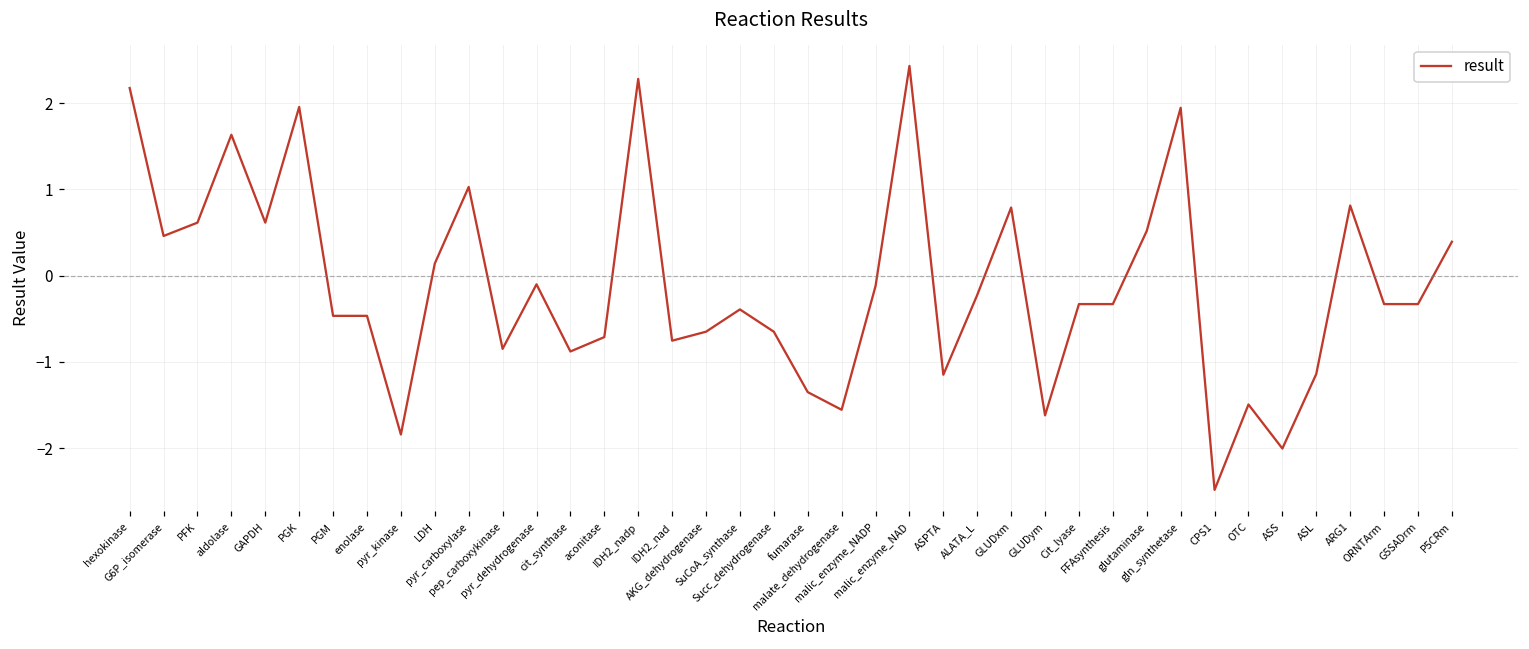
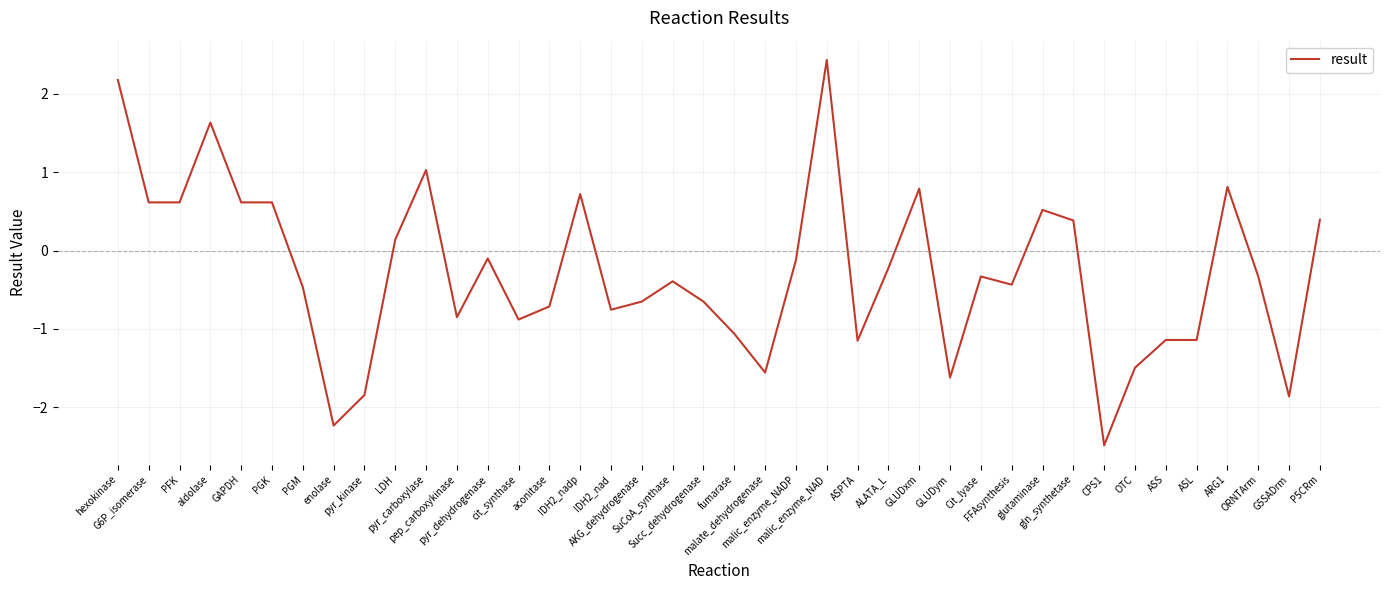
  {
    "hexokinase": 2.2,
-   "G6P_isomerase": 0.5,
+   "G6P_isomerase": 0.6,
    "PFK": 0.6,
    "aldolase": 1.6,
    "GAPDH": 0.6,
-   "PGK": 2.0,
+   "PGK": 0.6,
    "PGM": -0.5,
-   "enolase": -0.5,
+   "enolase": -2.2,
    "pyr_kinase": -1.8,
    "LDH": 0.1,
    "pyr_carboxylase": 1.0,
    "pep_carboxykinase": -0.8,
    "pyr_dehydrogenase": -0.1,
    "cit_synthase": -0.9,
    "aconitase": -0.7,
-   "IDH2_nadp": 2.3,
+   "IDH2_nadp": 0.7,
    "IDH2_nad": -0.8,
    "AKG_dehydrogenase": -0.7,
    "SuCoA_synthase": -0.4,
    "Succ_dehydrogenase": -0.7,
-   "fumarase": -1.4,
+   "fumarase": -1.1,
    "malate_dehydrogenase": -1.6,
    "malic_enzyme_NADP": -0.1,
    "malic_enzyme_NAD": 2.4,
    "ASPTA": -1.1,
    "ALATA_L": -0.2,
    "GLUDxm": 0.8,
    "GLUDym": -1.6,
    "Cit_lyase": -0.3,
-   "FFAsynthesis": -0.3,
+   "FFAsynthesis": -0.4,
    "glutaminase": 0.5,
-   "gln_synthetase": 1.9,
+   "gln_synthetase": 0.4,
    "CPS1": -2.5,
    "OTC": -1.5,
-   "ASS": -2.0,
+   "ASS": -1.1,
    "ASL": -1.1,
    "ARG1": 0.8,
    "ORNTArm": -0.3,
-   "G5SADrm": -0.3,
+   "G5SADrm": -1.9,
    "P5CRm": 0.4
  }
